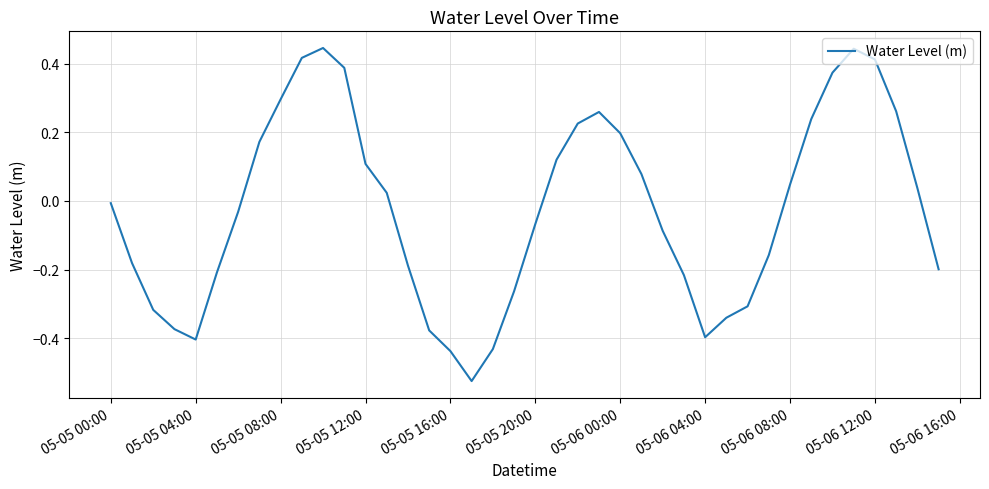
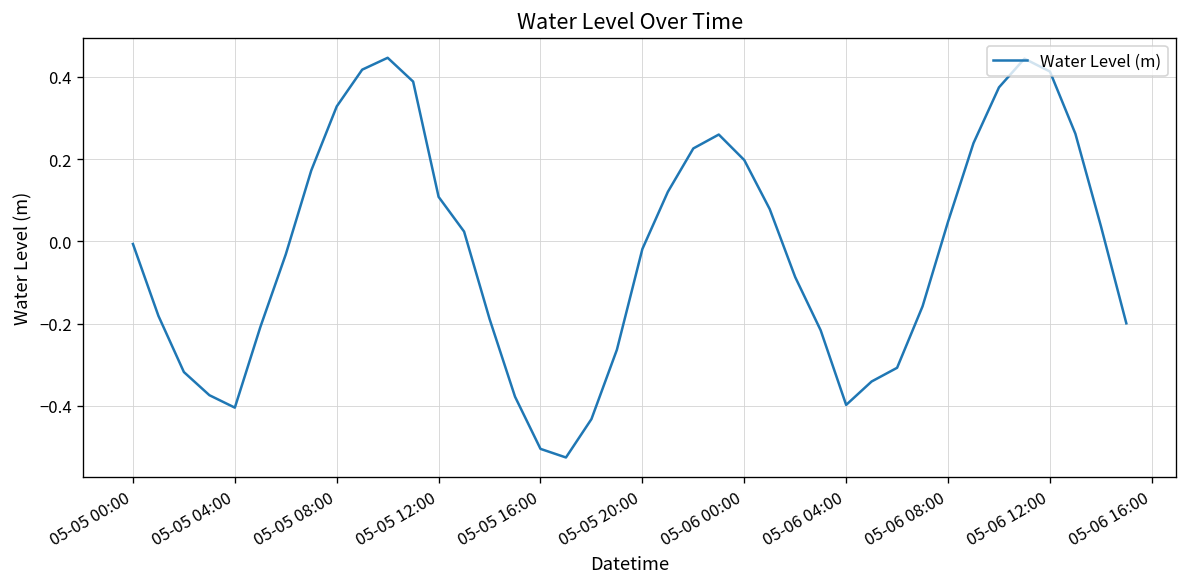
  {
    "05-05 00:00": -0.01,
    "05-05 04:00": -0.40,
-   "05-05 08:00": 0.30,
+   "05-05 08:00": 0.33,
    "05-05 12:00": 0.11,
-   "05-05 16:00": -0.44,
-   "05-05 20:00": -0.07,
+   "05-05 16:00": -0.50,
+   "05-05 20:00": -0.02,
    "05-06 00:00": 0.20,
    "05-06 04:00": -0.40,
    "05-06 08:00": 0.05
  }
